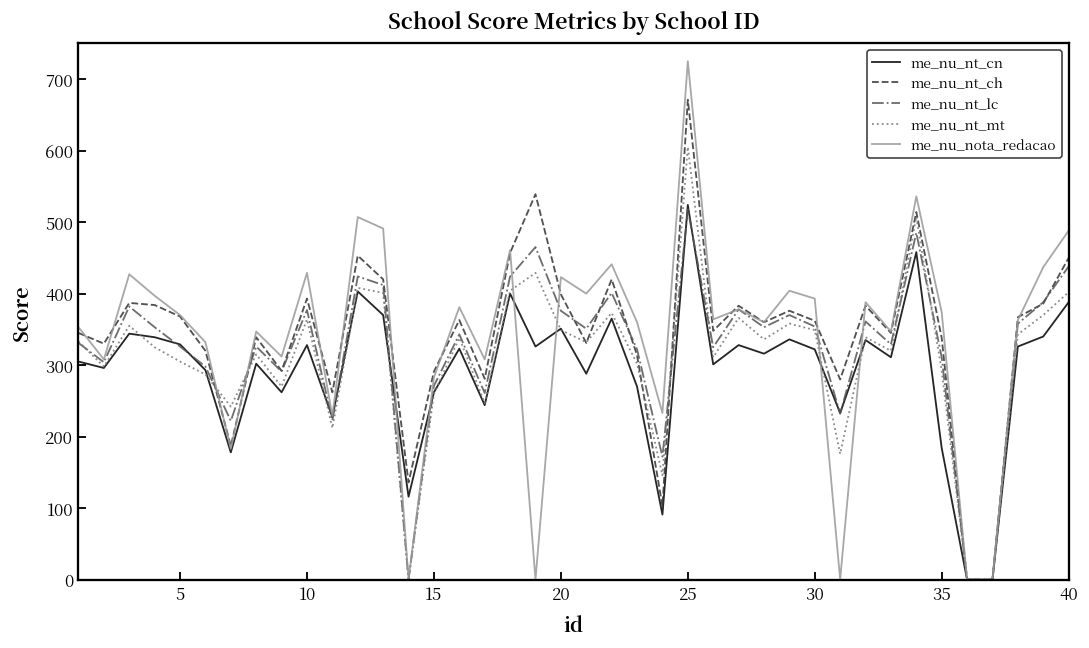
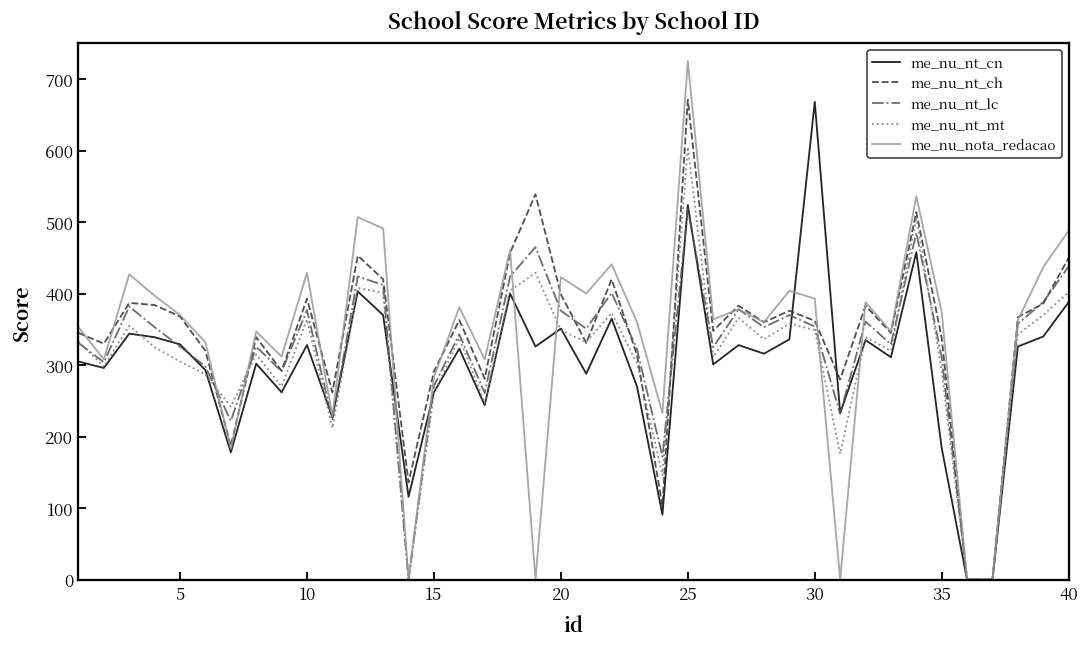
  {
    "me_nu_nt_cn": {
      "10": 330,
      "25": 520,
-     "30": 320,
+     "30": 670,
      "35": 180,
      "40": 390
    }
  }
